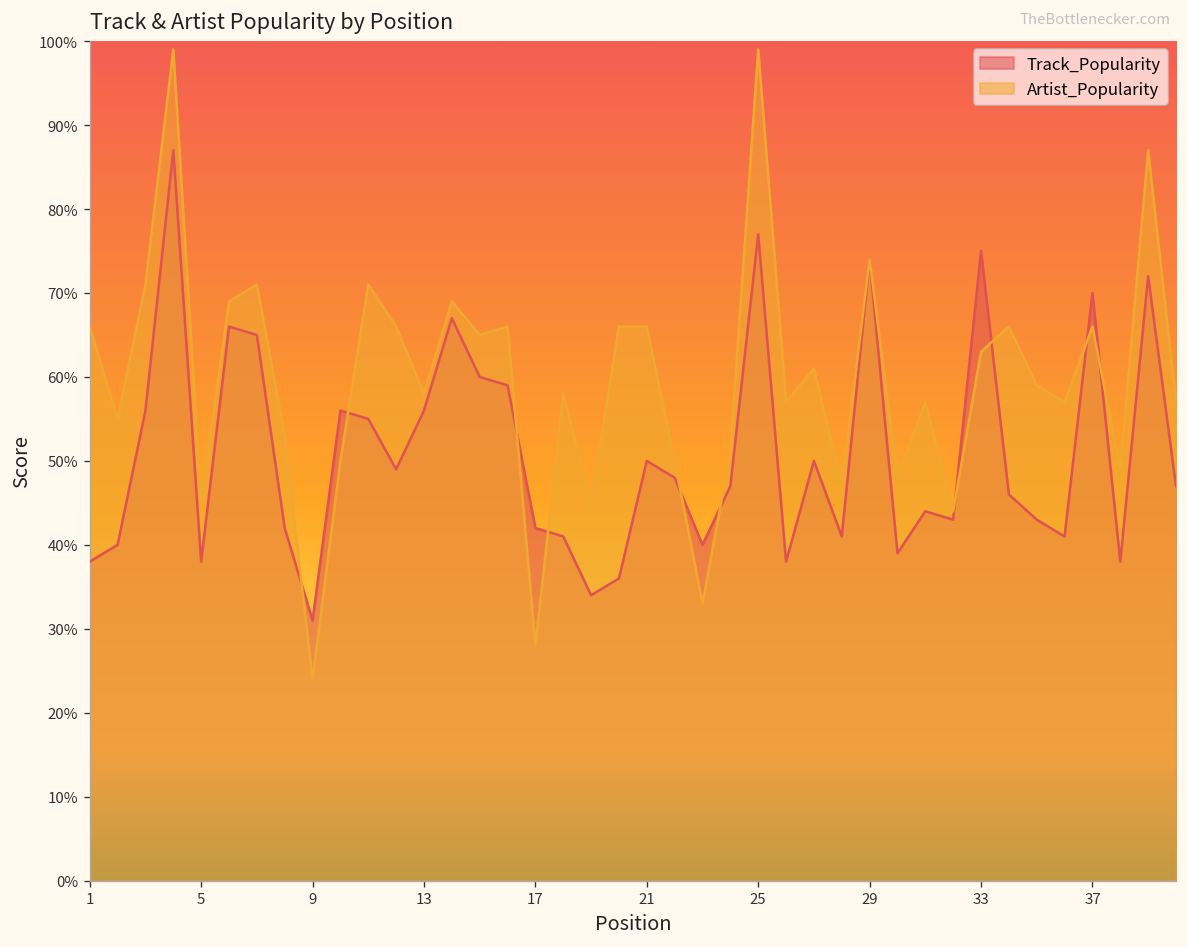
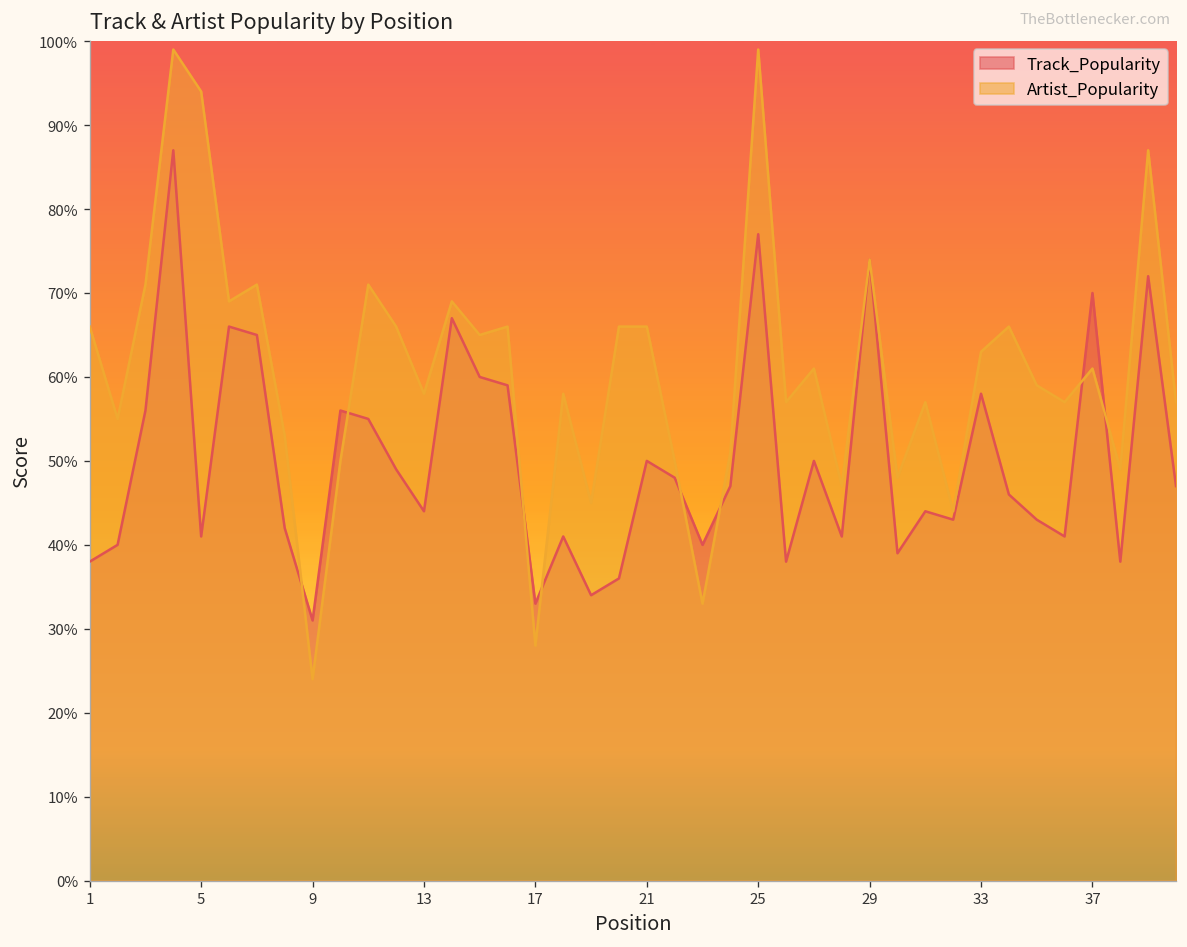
  {
    "Track_Popularity": {
      "1": "38%",
-     "5": "38%",
+     "5": "41%",
      "9": "31%",
-     "13": "56%",
-     "17": "42%",
+     "13": "44%",
+     "17": "33%",
      "21": "50%",
      "25": "77%",
-     "33": "75%",
+     "33": "58%",
      "37": "70%"
    },
    "Artist_Popularity": {
      "1": "66%",
-     "5": "45%",
+     "5": "94%",
      "9": "24%",
      "13": "58%",
      "17": "28%",
      "21": "66%",
      "25": "99%",
      "33": "63%",
-     "37": "66%"
+     "37": "61%"
    }
  }
